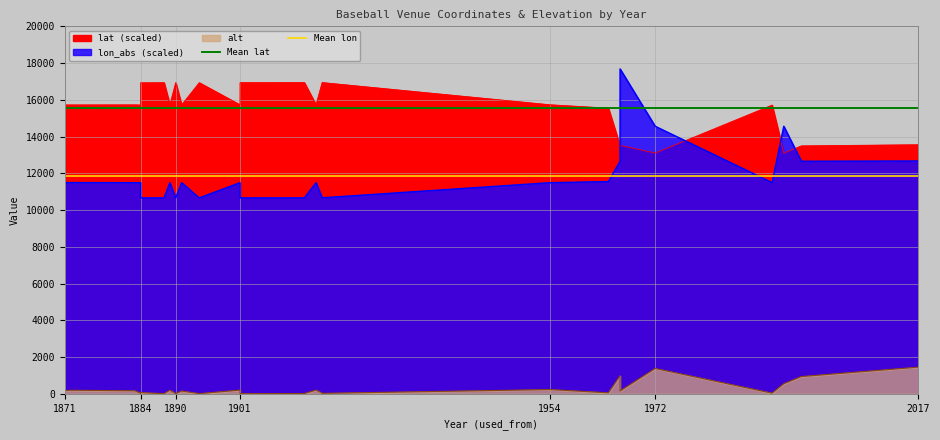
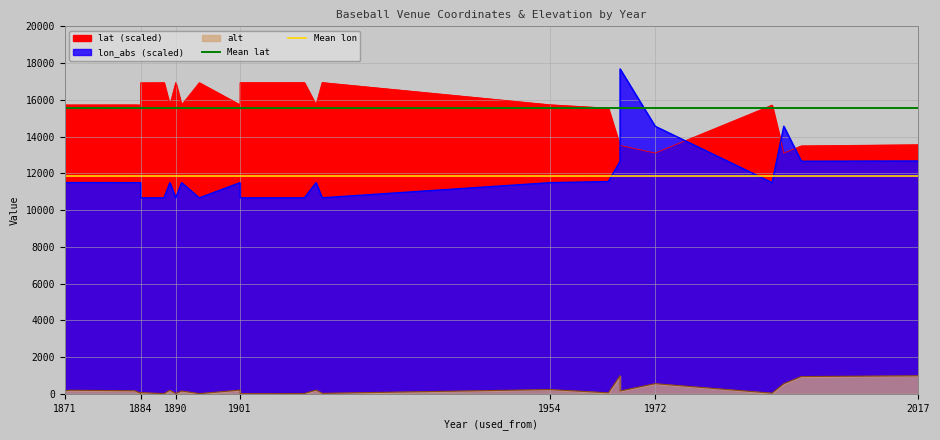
  {
    "lat (scaled)": {
      "1871": 16900,
      "1884": 15700,
      "1890": 16900,
      "1901": 16900,
      "1954": 15700,
      "1972": 13100,
      "2017": 13600
    },
    "lon_abs (scaled)": {
      "1871": 10700,
      "1884": 11500,
      "1890": 10700,
      "1901": 10700,
      "1954": 11500,
      "1972": 14600,
      "2017": 12700
    },
    "alt": {
      "1871": 0,
      "1884": 0,
      "1890": 0,
      "1901": 0,
      "1954": 200,
-     "1972": 1400,
-     "2017": 1500
+     "1972": 600,
+     "2017": 1000
    }
  }
